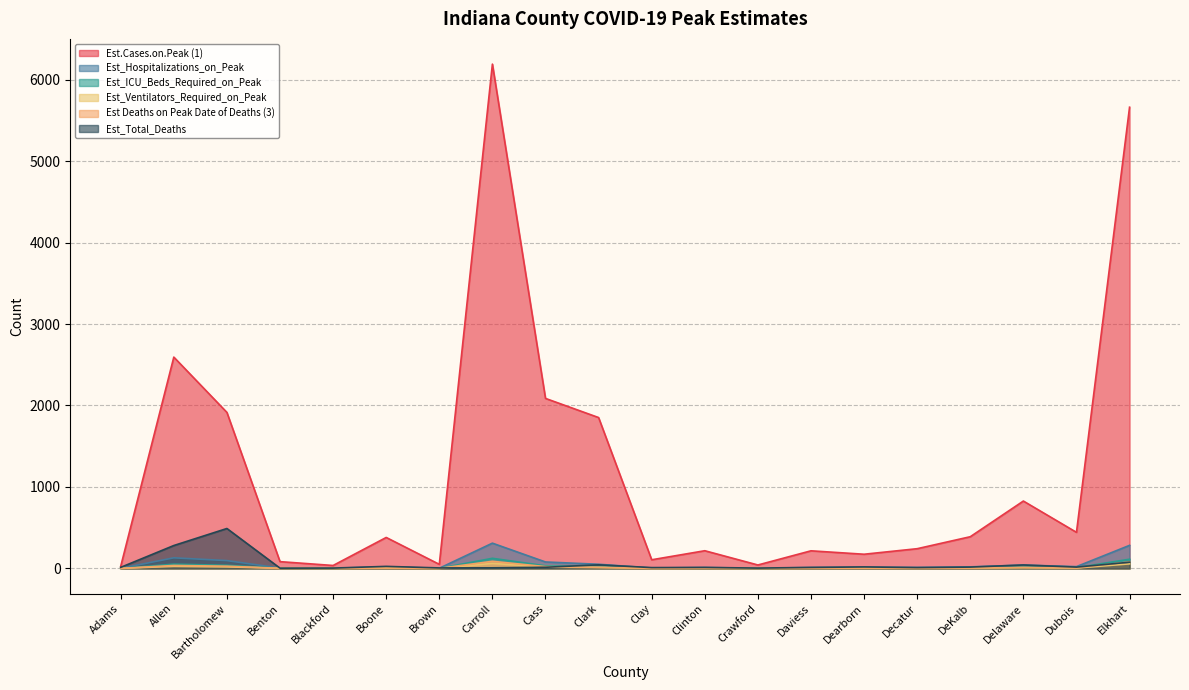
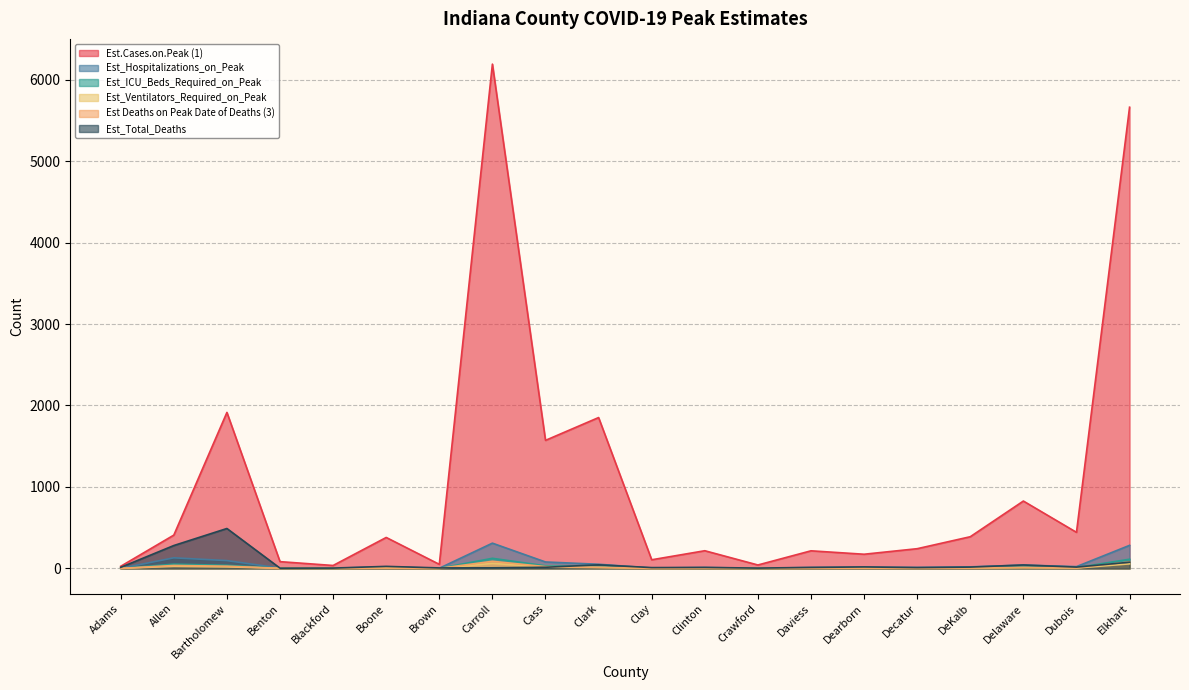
  {
    "Est.Cases.on.Peak (1)": {
-     "Allen": 2600,
+     "Allen": 400,
      "Bartholomew": 1900,
      "Benton": 100,
      "Blackford": 0,
      "Boone": 400,
      "Brown": 100,
      "Carroll": 6200,
-     "Cass": 2100,
+     "Cass": 1600,
      "Clark": 1900,
      "Clay": 100,
      "Clinton": 200,
      "Crawford": 0,
      "Daviess": 200,
      "Dearborn": 200,
      "Decatur": 200,
      "DeKalb": 400,
      "Delaware": 800,
      "Dubois": 400,
      "Elkhart": 5700
    },
    "Est_Total_Deaths": {
      "Allen": 300,
      "Bartholomew": 500,
      "Carroll": 0
    }
  }
